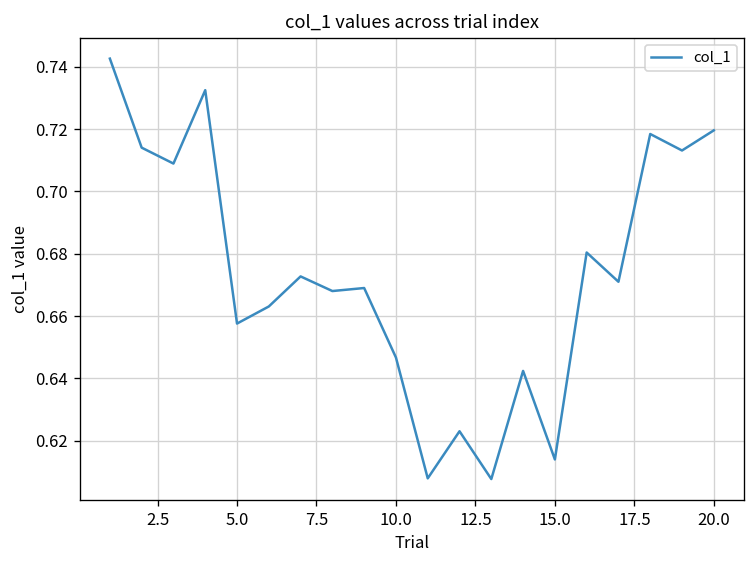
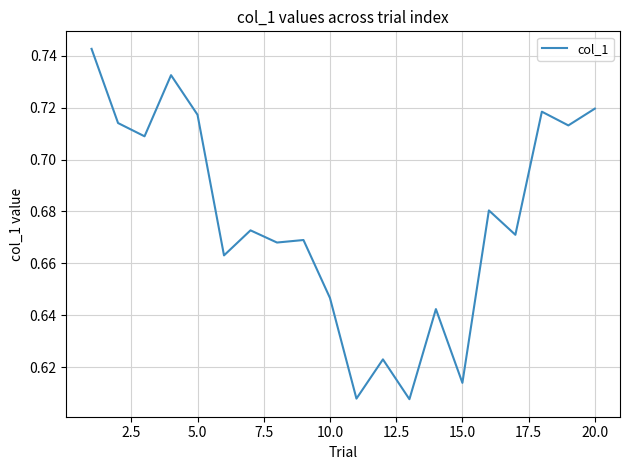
  {
-   "5.0": 0.658,
+   "5.0": 0.717,
    "10.0": 0.647,
    "15.0": 0.614,
    "20.0": 0.720
  }
